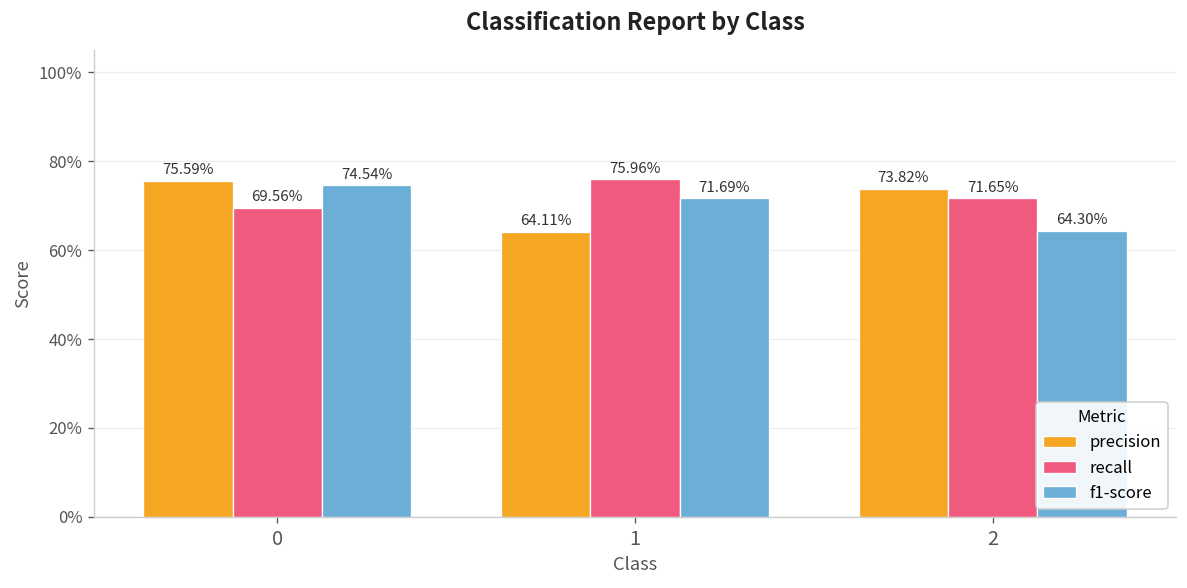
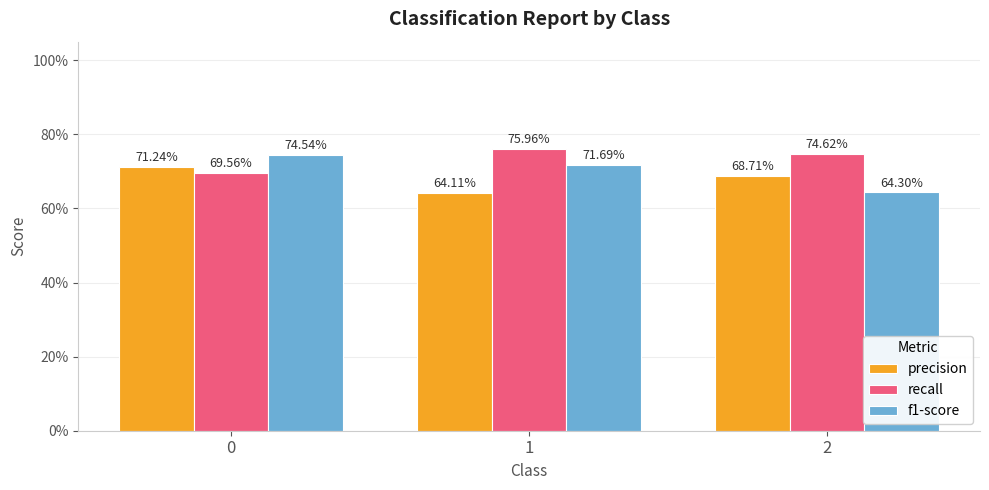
  {
    "precision": {
-     "0": "75.59%",
+     "0": "71.24%",
      "1": "64.11%",
-     "2": "73.82%"
+     "2": "68.71%"
    },
    "recall": {
      "0": "69.56%",
      "1": "75.96%",
-     "2": "71.65%"
+     "2": "74.62%"
    },
    "f1-score": {
      "0": "74.54%",
      "1": "71.69%",
      "2": "64.30%"
    }
  }
